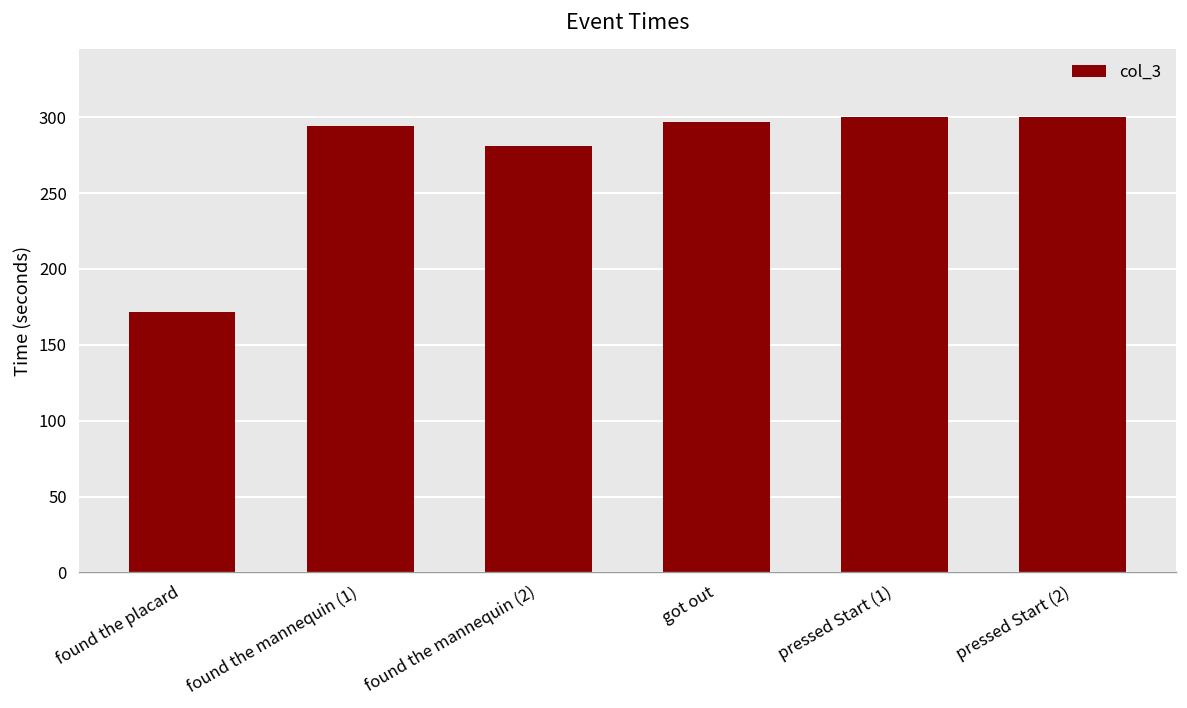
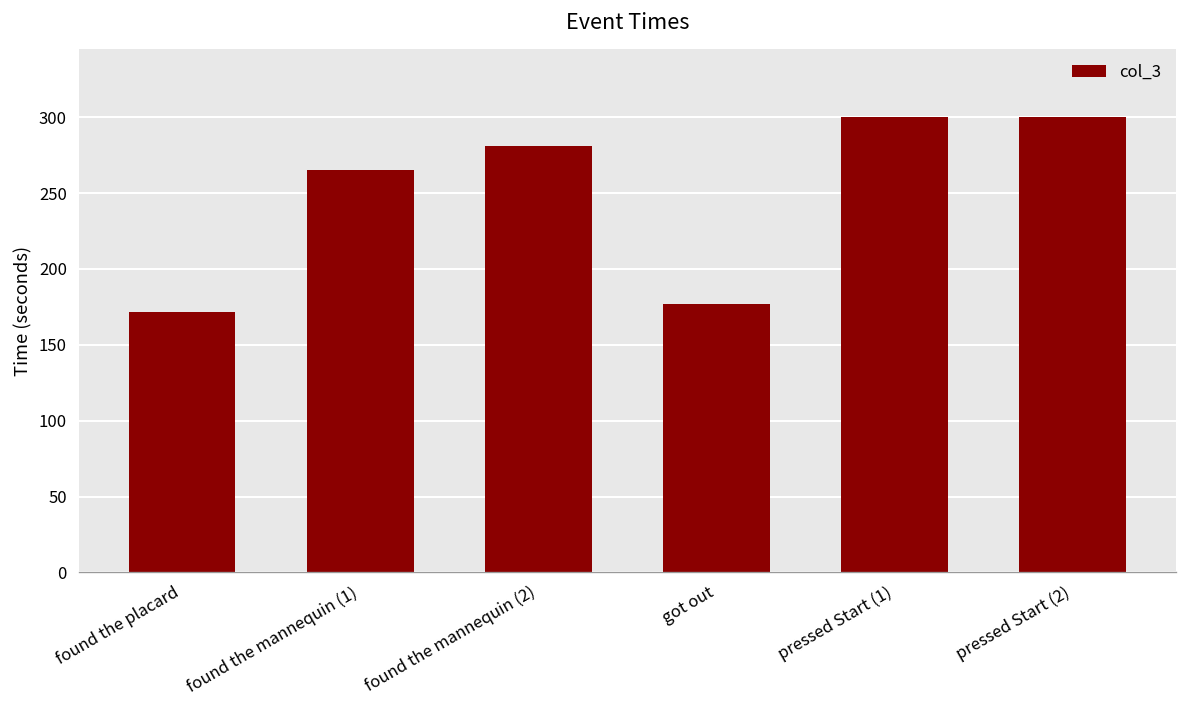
  {
    "found the placard": 172,
-   "found the mannequin (1)": 294,
+   "found the mannequin (1)": 265,
    "found the mannequin (2)": 281,
-   "got out": 297,
+   "got out": 177,
    "pressed Start (1)": 300,
    "pressed Start (2)": 300
  }
